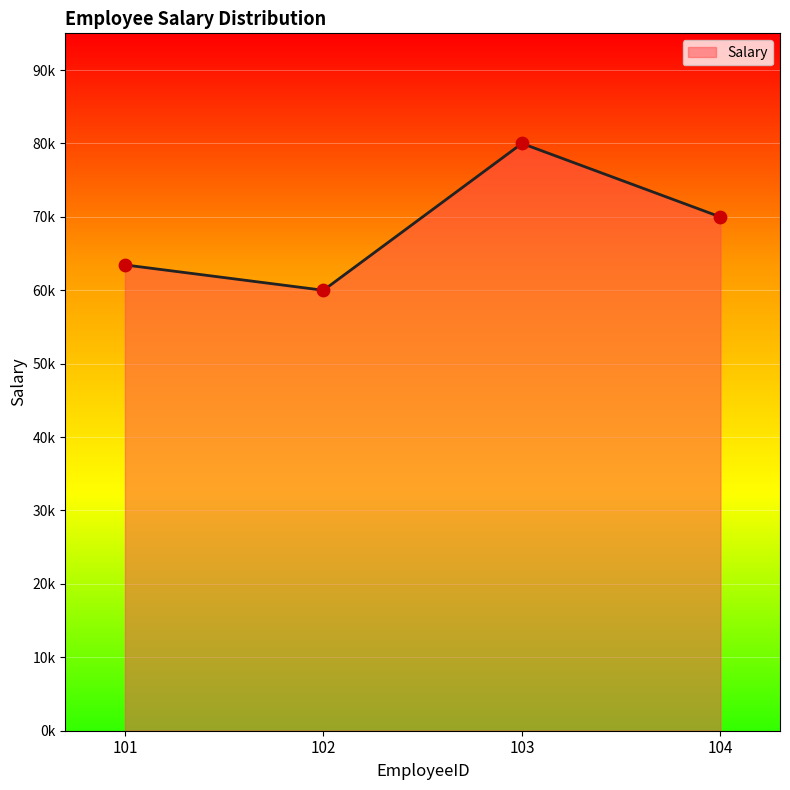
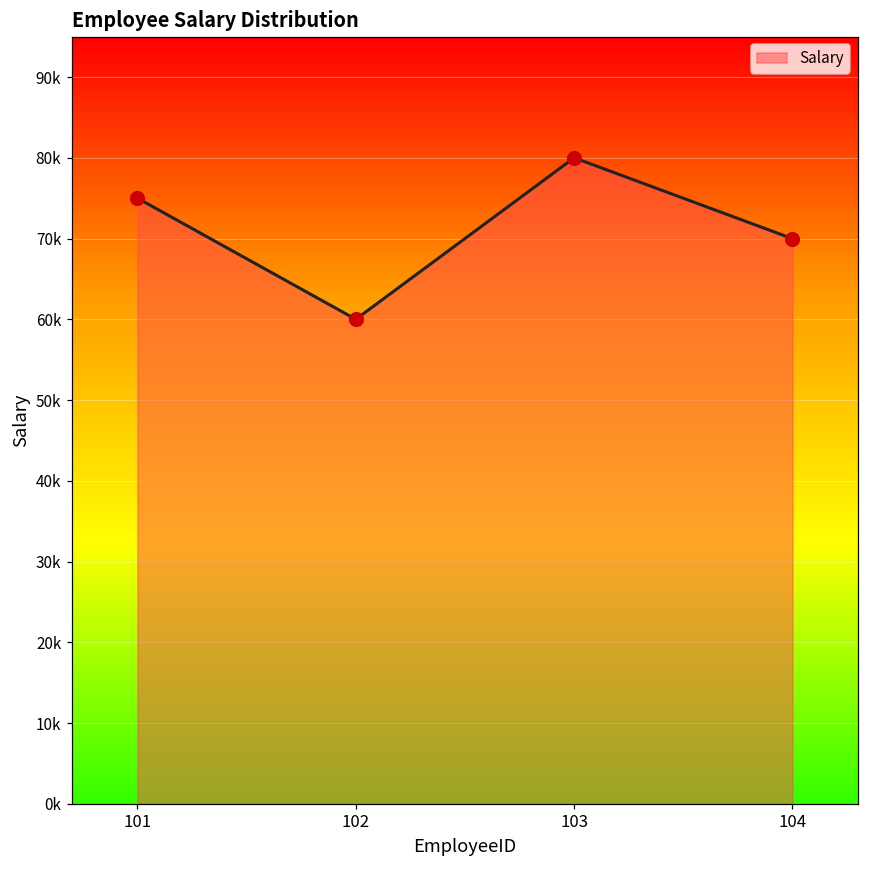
  {
-   "101": 63000,
+   "101": 75000,
    "102": 60000,
    "103": 80000,
    "104": 70000
  }
